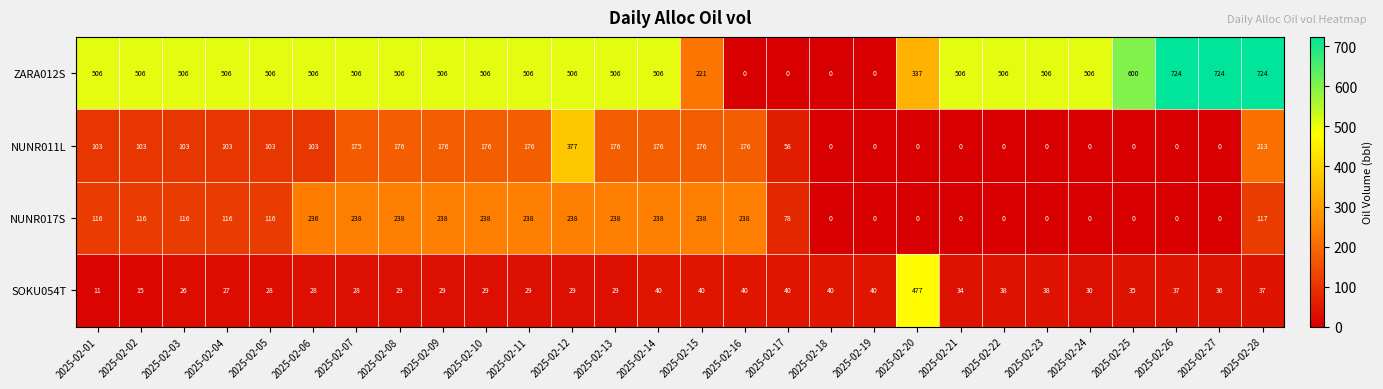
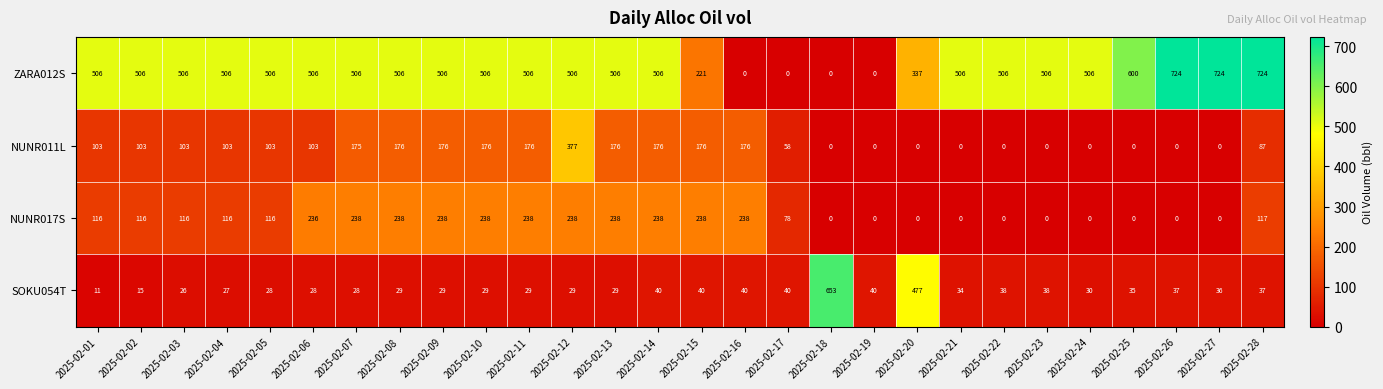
  {
    "ZARA012S": {
      "2025-02-01": 506,
      "2025-02-02": 506,
      "2025-02-03": 506,
      "2025-02-04": 506,
      "2025-02-05": 506,
      "2025-02-06": 506,
      "2025-02-07": 506,
      "2025-02-08": 506,
      "2025-02-09": 506,
      "2025-02-10": 506,
      "2025-02-11": 506,
      "2025-02-12": 506,
      "2025-02-13": 506,
      "2025-02-14": 506,
      "2025-02-15": 221,
      "2025-02-16": 0,
      "2025-02-17": 0,
      "2025-02-18": 0,
      "2025-02-19": 0,
      "2025-02-20": 337,
      "2025-02-21": 506,
      "2025-02-22": 506,
      "2025-02-23": 506,
      "2025-02-24": 506,
      "2025-02-25": 600,
      "2025-02-26": 724,
      "2025-02-27": 724,
      "2025-02-28": 724
    },
    "NUNR011L": {
      "2025-02-01": 103,
      "2025-02-02": 103,
      "2025-02-03": 103,
      "2025-02-04": 103,
      "2025-02-05": 103,
      "2025-02-06": 103,
      "2025-02-07": 175,
      "2025-02-08": 176,
      "2025-02-09": 176,
      "2025-02-10": 176,
      "2025-02-11": 176,
      "2025-02-12": 377,
      "2025-02-13": 176,
      "2025-02-14": 176,
      "2025-02-15": 176,
      "2025-02-16": 176,
      "2025-02-17": 58,
      "2025-02-18": 0,
      "2025-02-19": 0,
      "2025-02-20": 0,
      "2025-02-21": 0,
      "2025-02-22": 0,
      "2025-02-23": 0,
      "2025-02-24": 0,
      "2025-02-25": 0,
      "2025-02-26": 0,
      "2025-02-27": 0,
-     "2025-02-28": 213
+     "2025-02-28": 87
    },
    "NUNR017S": {
      "2025-02-01": 116,
      "2025-02-02": 116,
      "2025-02-03": 116,
      "2025-02-04": 116,
      "2025-02-05": 116,
      "2025-02-06": 236,
      "2025-02-07": 238,
      "2025-02-08": 238,
      "2025-02-09": 238,
      "2025-02-10": 238,
      "2025-02-11": 238,
      "2025-02-12": 238,
      "2025-02-13": 238,
      "2025-02-14": 238,
      "2025-02-15": 238,
      "2025-02-16": 238,
      "2025-02-17": 78,
      "2025-02-18": 0,
      "2025-02-19": 0,
      "2025-02-20": 0,
      "2025-02-21": 0,
      "2025-02-22": 0,
      "2025-02-23": 0,
      "2025-02-24": 0,
      "2025-02-25": 0,
      "2025-02-26": 0,
      "2025-02-27": 0,
      "2025-02-28": 117
    },
    "SOKU054T": {
      "2025-02-01": 11,
      "2025-02-02": 15,
      "2025-02-03": 26,
      "2025-02-04": 27,
      "2025-02-05": 28,
      "2025-02-06": 28,
      "2025-02-07": 28,
      "2025-02-08": 29,
      "2025-02-09": 29,
      "2025-02-10": 29,
      "2025-02-11": 29,
      "2025-02-12": 29,
      "2025-02-13": 29,
      "2025-02-14": 40,
      "2025-02-15": 40,
      "2025-02-16": 40,
      "2025-02-17": 40,
-     "2025-02-18": 40,
+     "2025-02-18": 653,
      "2025-02-19": 40,
      "2025-02-20": 477,
      "2025-02-21": 34,
      "2025-02-22": 38,
      "2025-02-23": 38,
      "2025-02-24": 30,
      "2025-02-25": 35,
      "2025-02-26": 37,
      "2025-02-27": 36,
      "2025-02-28": 37
    }
  }
